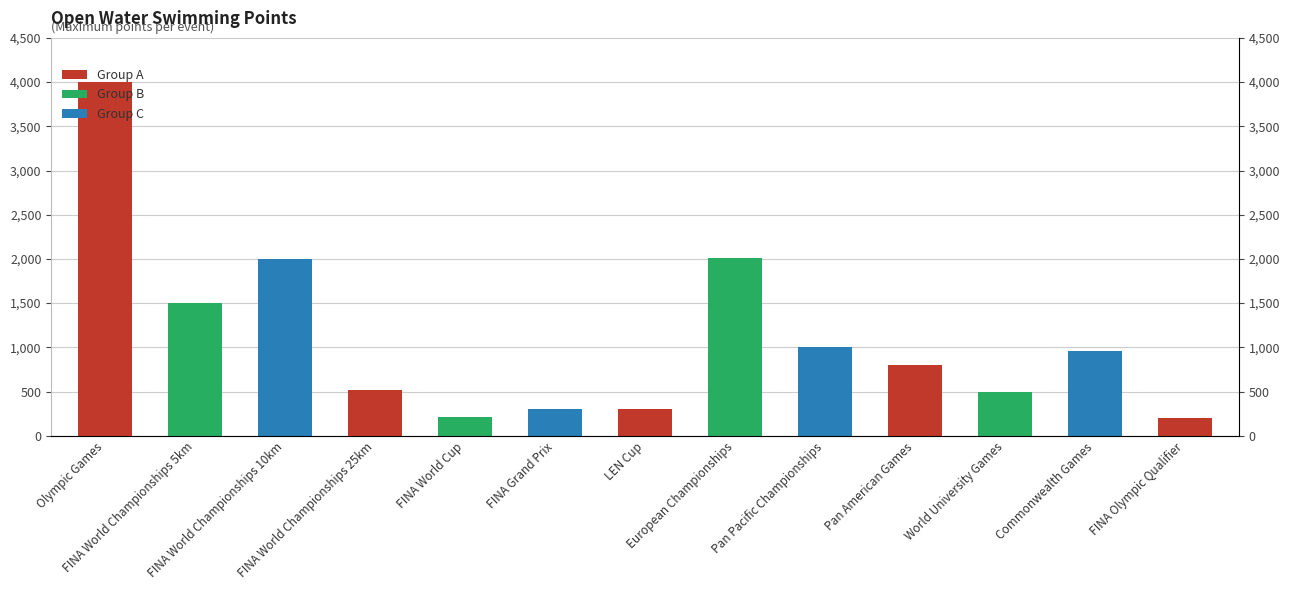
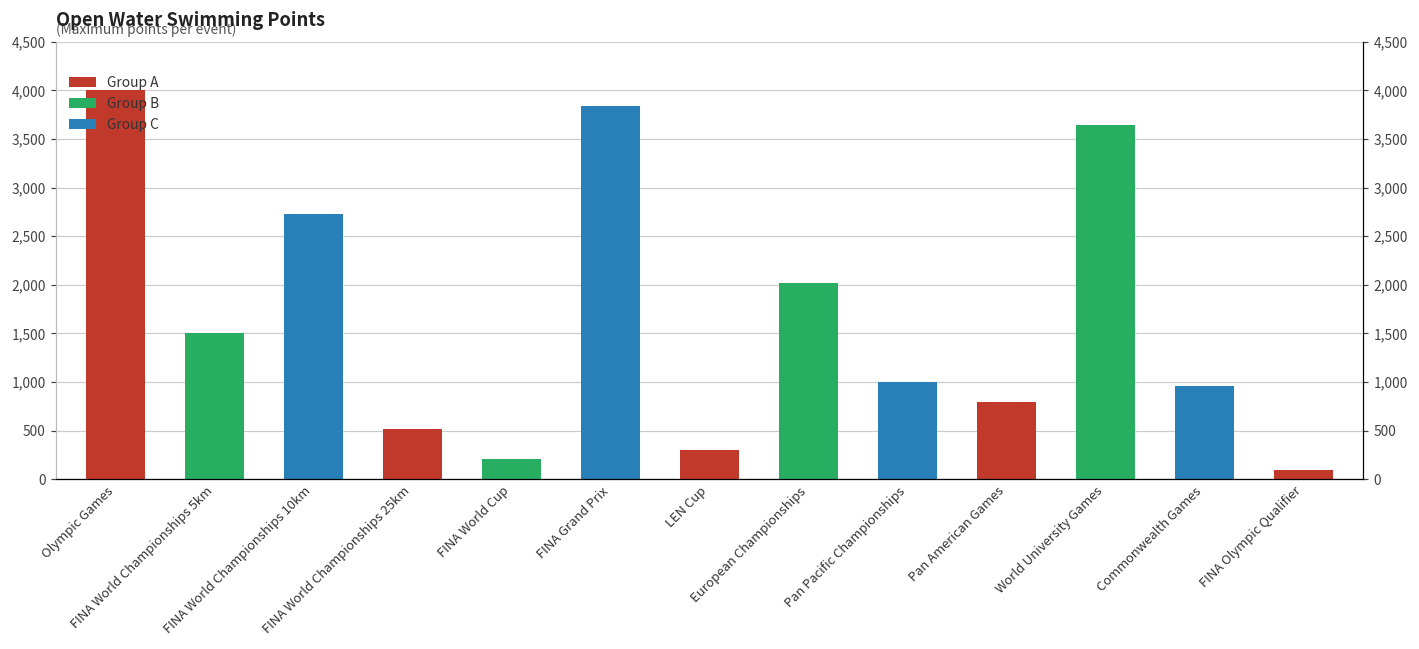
  {
    "Olympic Games": "4,000",
    "FINA World Championships 5km": "1,500",
-   "FINA World Championships 10km": "2,000",
+   "FINA World Championships 10km": "2,700",
    "FINA World Championships 25km": "500",
    "FINA World Cup": "200",
-   "FINA Grand Prix": "300",
+   "FINA Grand Prix": "3,800",
    "LEN Cup": "300",
    "European Championships": "2,000",
    "Pan Pacific Championships": "1,000",
    "Pan American Games": "800",
-   "World University Games": "500",
+   "World University Games": "3,600",
    "Commonwealth Games": "1,000",
-   "FINA Olympic Qualifier": "200"
+   "FINA Olympic Qualifier": "100"
  }
